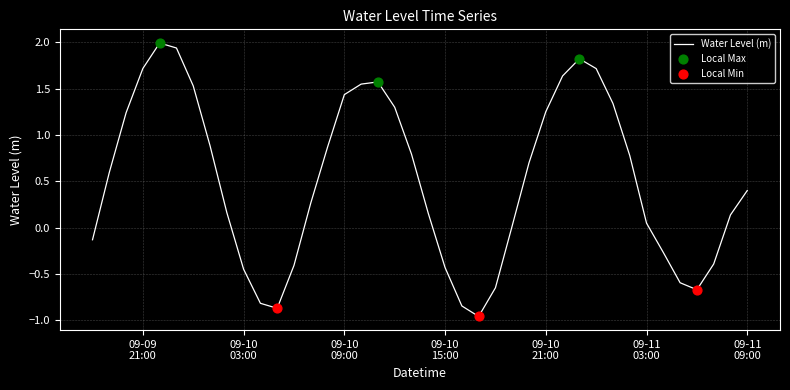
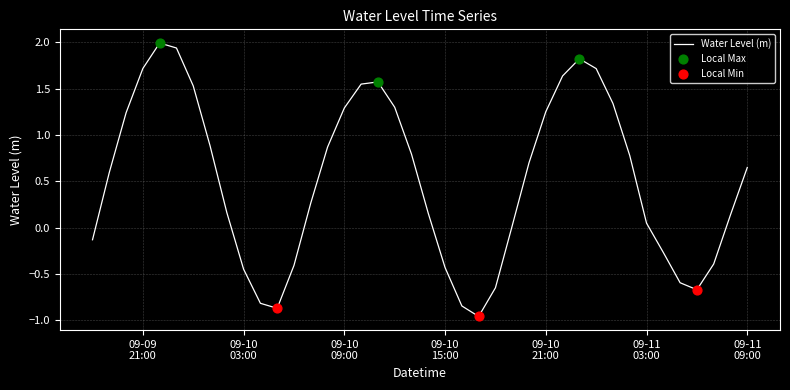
  {
    "Water Level (m)": {
      "09-09 21:00": 1.7,
      "09-10 03:00": -0.4,
-     "09-10 09:00": 1.4,
+     "09-10 09:00": 1.3,
      "09-10 15:00": -0.4,
      "09-10 21:00": 1.3,
      "09-11 03:00": 0.0,
-     "09-11 09:00": 0.4
+     "09-11 09:00": 0.6
    }
  }
